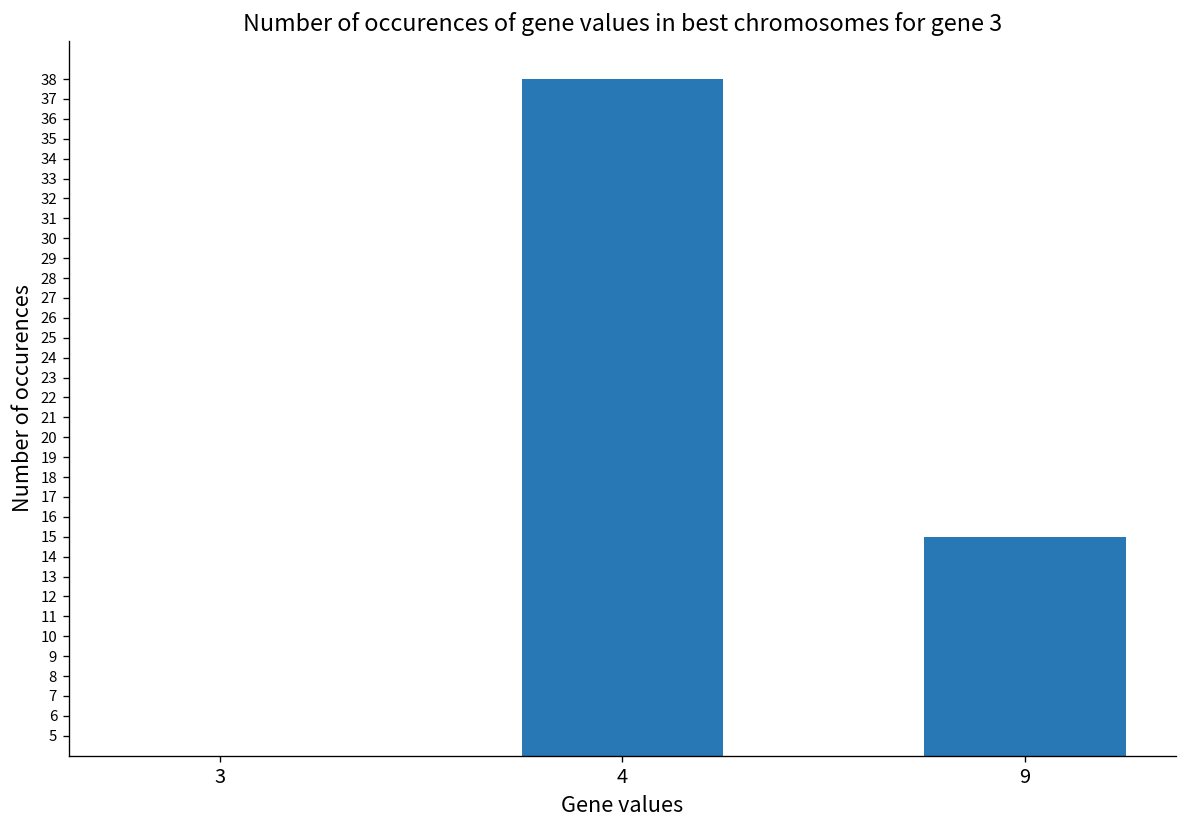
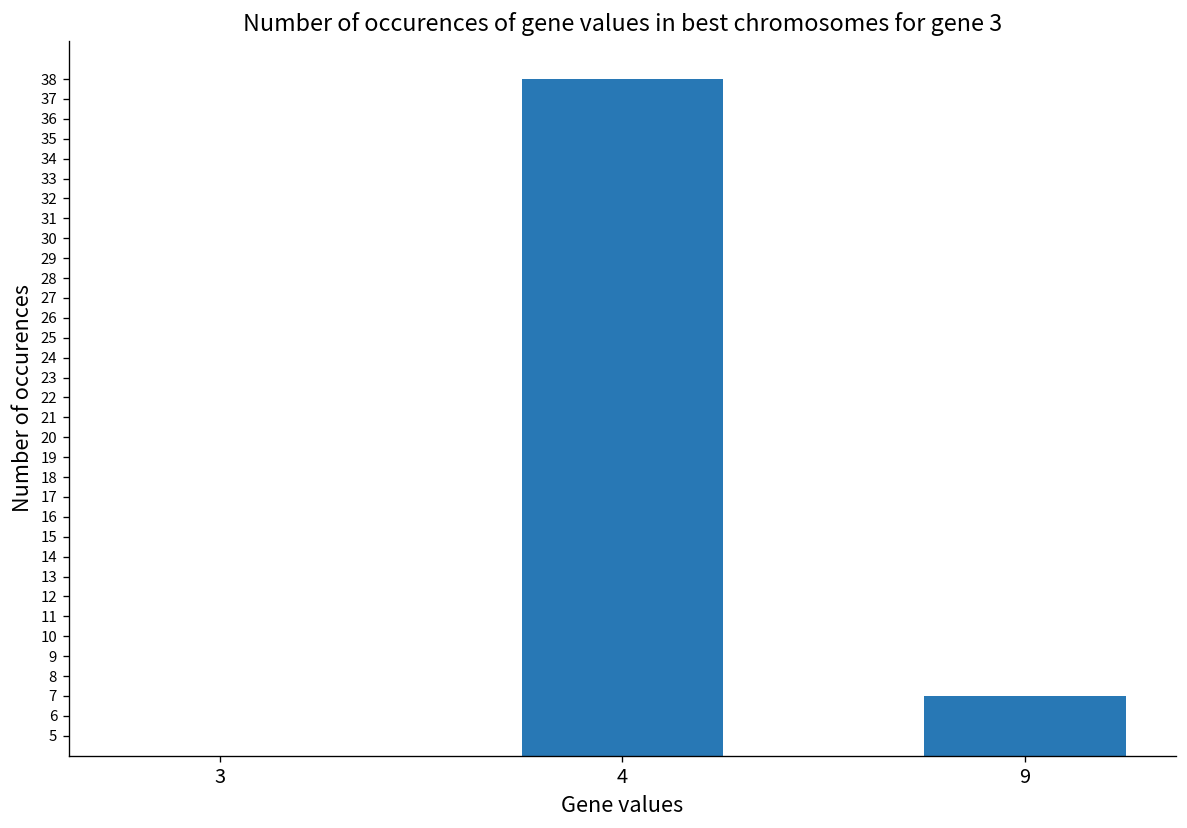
  {
    "3": 4,
    "4": 38,
-   "9": 15
+   "9": 7
  }
